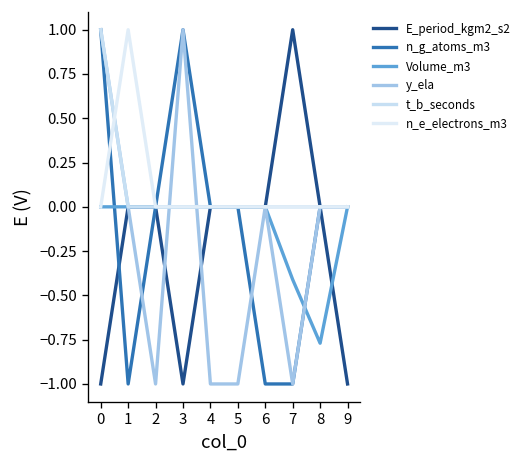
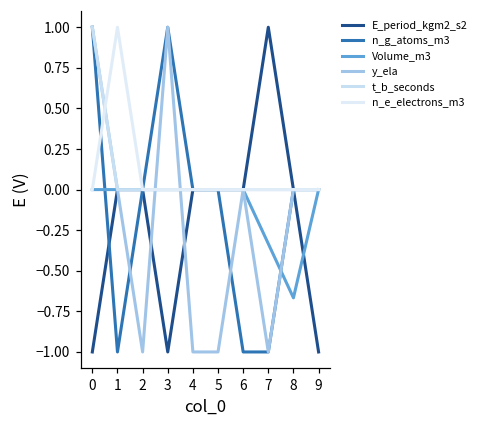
  {
    "Volume_m3": {
-     "7": -0.41,
-     "8": -0.77
+     "7": -0.33,
+     "8": -0.67
    }
  }
